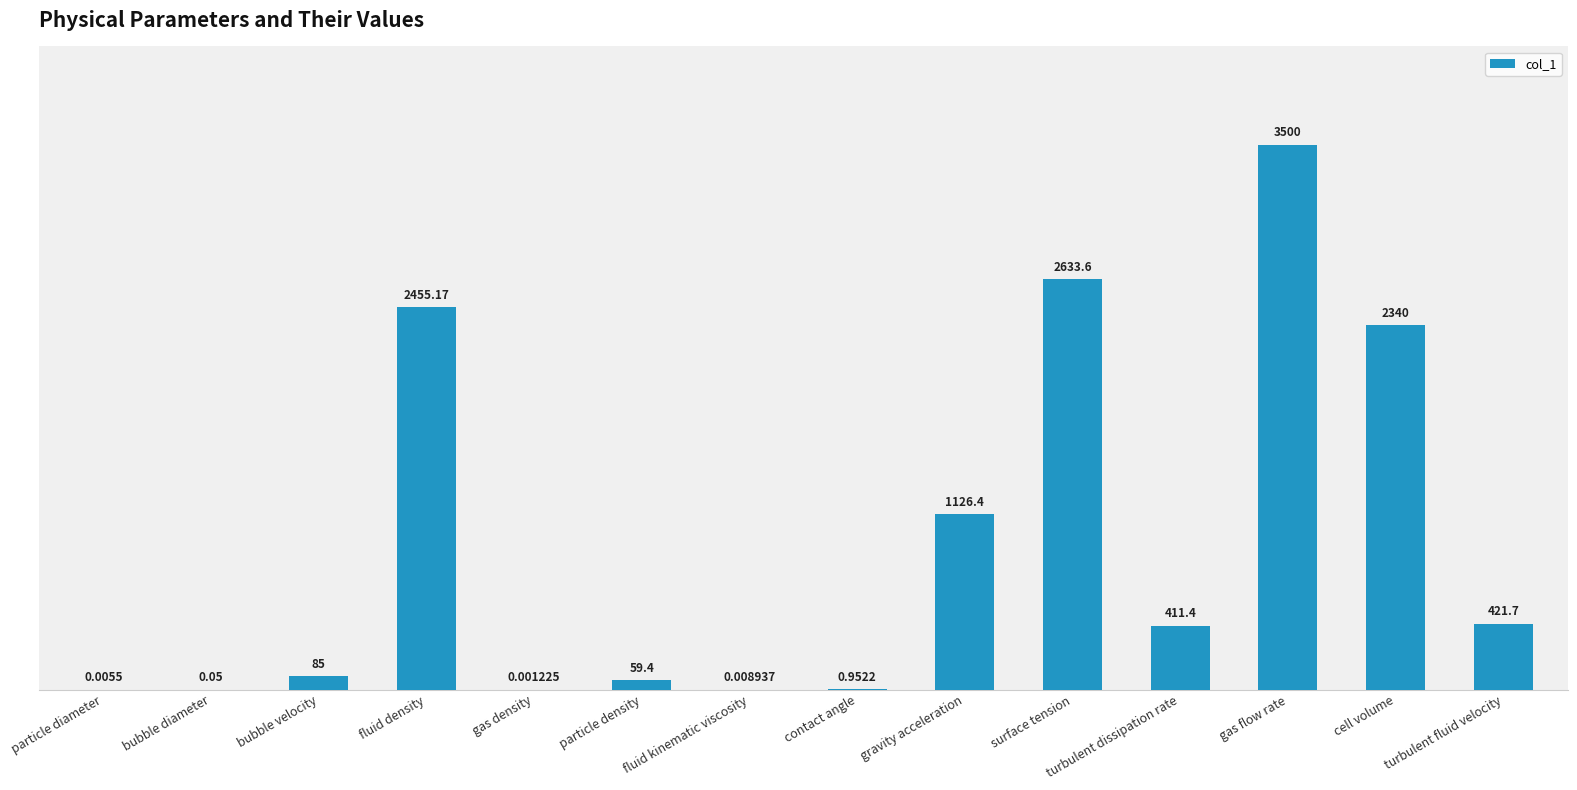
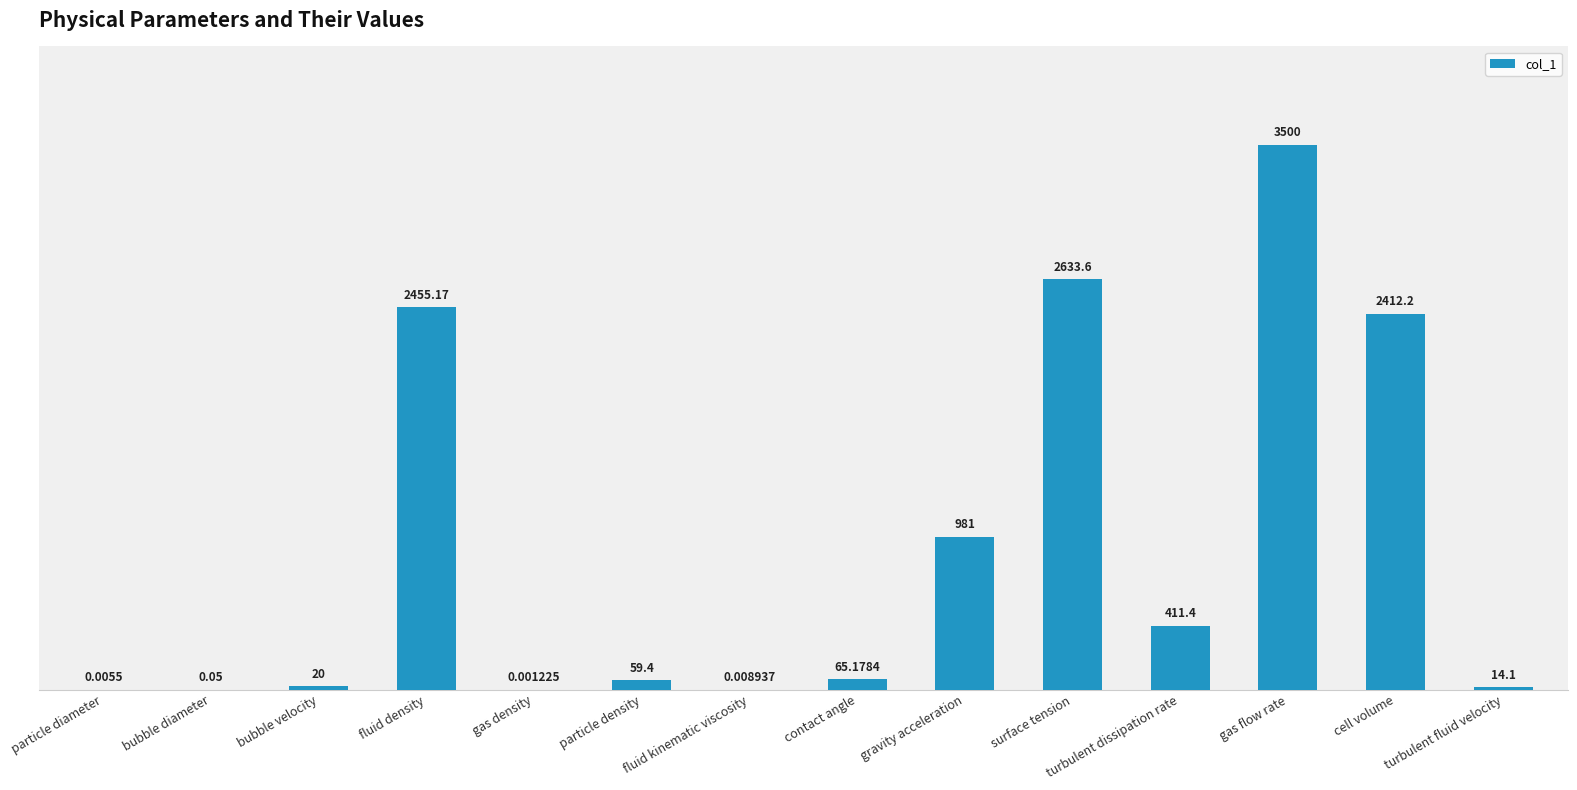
  {
    "particle diameter": 0.0055,
    "bubble diameter": 0.05,
-   "bubble velocity": 85,
+   "bubble velocity": 20,
    "fluid density": 2455.17,
    "gas density": 0.001225,
    "particle density": 59.4,
    "fluid kinematic viscosity": 0.008937,
-   "contact angle": 0.9522,
-   "gravity acceleration": 1126.4,
+   "contact angle": 65.1784,
+   "gravity acceleration": 981,
    "surface tension": 2633.6,
    "turbulent dissipation rate": 411.4,
    "gas flow rate": 3500,
-   "cell volume": 2340,
-   "turbulent fluid velocity": 421.7
+   "cell volume": 2412.2,
+   "turbulent fluid velocity": 14.1
  }
